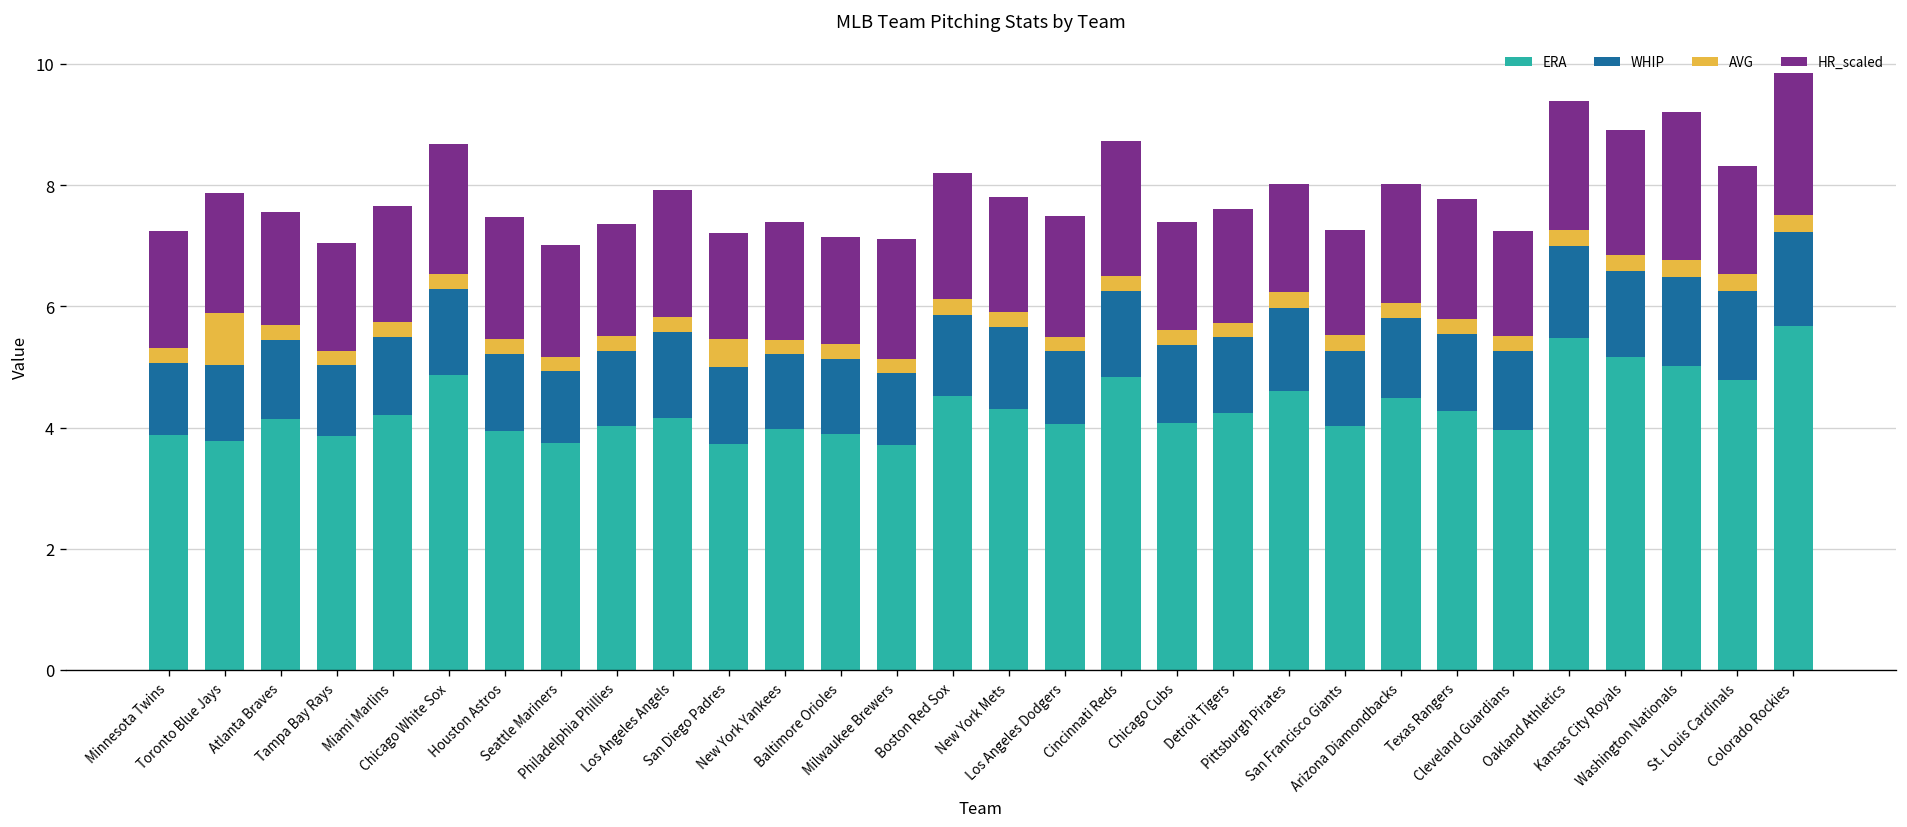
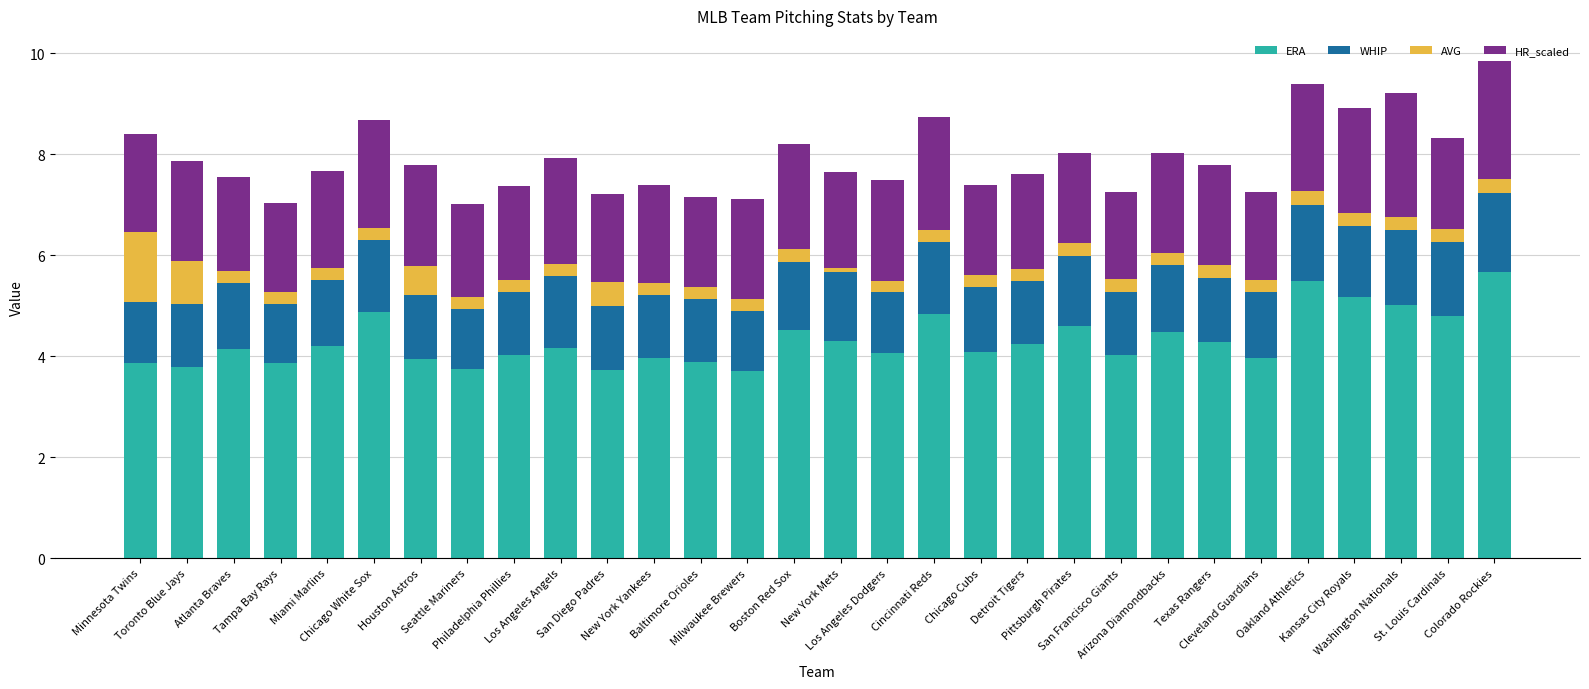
  {
    "ERA": {
      "Minnesota Twins": 3.9,
      "Toronto Blue Jays": 3.8,
      "Atlanta Braves": 4.1,
      "Tampa Bay Rays": 3.9,
      "Miami Marlins": 4.2,
      "Chicago White Sox": 4.9,
      "Houston Astros": 3.9,
      "Seattle Mariners": 3.7,
      "Philadelphia Phillies": 4.0,
      "Los Angeles Angels": 4.2,
      "San Diego Padres": 3.7,
      "New York Yankees": 4.0,
      "Baltimore Orioles": 3.9,
      "Milwaukee Brewers": 3.7,
      "Boston Red Sox": 4.5,
      "New York Mets": 4.3,
      "Los Angeles Dodgers": 4.1,
      "Cincinnati Reds": 4.8,
      "Chicago Cubs": 4.1,
      "Detroit Tigers": 4.2,
      "Pittsburgh Pirates": 4.6,
      "San Francisco Giants": 4.0,
      "Arizona Diamondbacks": 4.5,
      "Texas Rangers": 4.3,
      "Cleveland Guardians": 4.0,
      "Oakland Athletics": 5.5,
      "Kansas City Royals": 5.2,
      "Washington Nationals": 5.0,
      "St. Louis Cardinals": 4.8,
      "Colorado Rockies": 5.7
    },
    "WHIP": {
      "Minnesota Twins": 1.2,
      "Toronto Blue Jays": 1.3,
      "Atlanta Braves": 1.3,
      "Tampa Bay Rays": 1.2,
      "Miami Marlins": 1.3,
      "Chicago White Sox": 1.4,
      "Houston Astros": 1.3,
      "Seattle Mariners": 1.2,
      "Philadelphia Phillies": 1.2,
      "Los Angeles Angels": 1.4,
      "San Diego Padres": 1.3,
      "New York Yankees": 1.2,
      "Baltimore Orioles": 1.2,
      "Milwaukee Brewers": 1.2,
      "Boston Red Sox": 1.3,
      "New York Mets": 1.4,
      "Los Angeles Dodgers": 1.2,
      "Cincinnati Reds": 1.4,
      "Chicago Cubs": 1.3,
      "Detroit Tigers": 1.3,
      "Pittsburgh Pirates": 1.4,
      "San Francisco Giants": 1.3,
      "Arizona Diamondbacks": 1.3,
      "Texas Rangers": 1.3,
      "Cleveland Guardians": 1.3,
      "Oakland Athletics": 1.5,
      "Kansas City Royals": 1.4,
      "Washington Nationals": 1.5,
      "St. Louis Cardinals": 1.5,
      "Colorado Rockies": 1.5
    },
    "AVG": {
-     "Minnesota Twins": 0.2,
+     "Minnesota Twins": 1.4,
      "Toronto Blue Jays": 0.9,
      "Atlanta Braves": 0.2,
      "Tampa Bay Rays": 0.2,
      "Miami Marlins": 0.2,
      "Chicago White Sox": 0.2,
-     "Houston Astros": 0.2,
+     "Houston Astros": 0.6,
      "Seattle Mariners": 0.2,
      "Philadelphia Phillies": 0.2,
      "Los Angeles Angels": 0.3,
      "San Diego Padres": 0.5,
      "New York Yankees": 0.2,
      "Baltimore Orioles": 0.2,
      "Milwaukee Brewers": 0.2,
      "Boston Red Sox": 0.3,
-     "New York Mets": 0.2,
+     "New York Mets": 0.1,
      "Los Angeles Dodgers": 0.2,
      "Cincinnati Reds": 0.3,
      "Chicago Cubs": 0.2,
      "Detroit Tigers": 0.2,
      "Pittsburgh Pirates": 0.3,
      "San Francisco Giants": 0.3,
      "Arizona Diamondbacks": 0.3,
      "Texas Rangers": 0.2,
      "Cleveland Guardians": 0.2,
      "Oakland Athletics": 0.3,
      "Kansas City Royals": 0.3,
      "Washington Nationals": 0.3,
      "St. Louis Cardinals": 0.3,
      "Colorado Rockies": 0.3
    },
    "HR_scaled": {
      "Minnesota Twins": 1.9,
      "Toronto Blue Jays": 2.0,
      "Atlanta Braves": 1.9,
      "Tampa Bay Rays": 1.8,
      "Miami Marlins": 1.9,
      "Chicago White Sox": 2.1,
      "Houston Astros": 2.0,
      "Seattle Mariners": 1.8,
      "Philadelphia Phillies": 1.8,
      "Los Angeles Angels": 2.1,
      "San Diego Padres": 1.7,
      "New York Yankees": 1.9,
      "Baltimore Orioles": 1.8,
      "Milwaukee Brewers": 2.0,
      "Boston Red Sox": 2.1,
      "New York Mets": 1.9,
      "Los Angeles Dodgers": 2.0,
      "Cincinnati Reds": 2.2,
      "Chicago Cubs": 1.8,
      "Detroit Tigers": 1.9,
      "Pittsburgh Pirates": 1.8,
      "San Francisco Giants": 1.7,
      "Arizona Diamondbacks": 2.0,
      "Texas Rangers": 2.0,
      "Cleveland Guardians": 1.7,
      "Oakland Athletics": 2.1,
      "Kansas City Royals": 2.1,
      "Washington Nationals": 2.4,
      "St. Louis Cardinals": 1.8,
      "Colorado Rockies": 2.3
    }
  }
